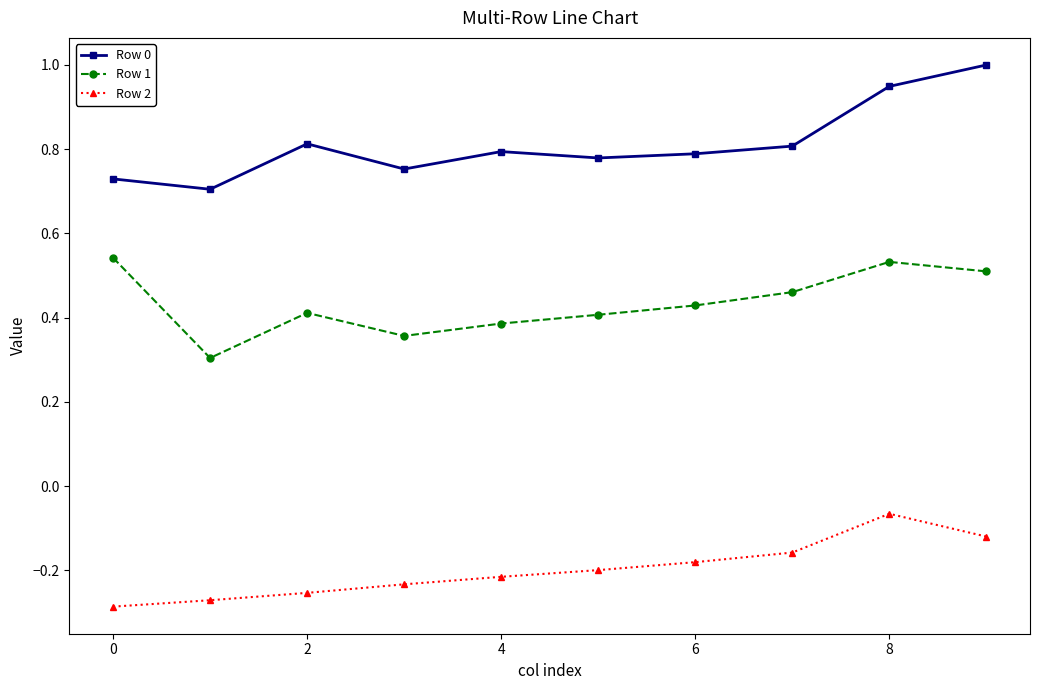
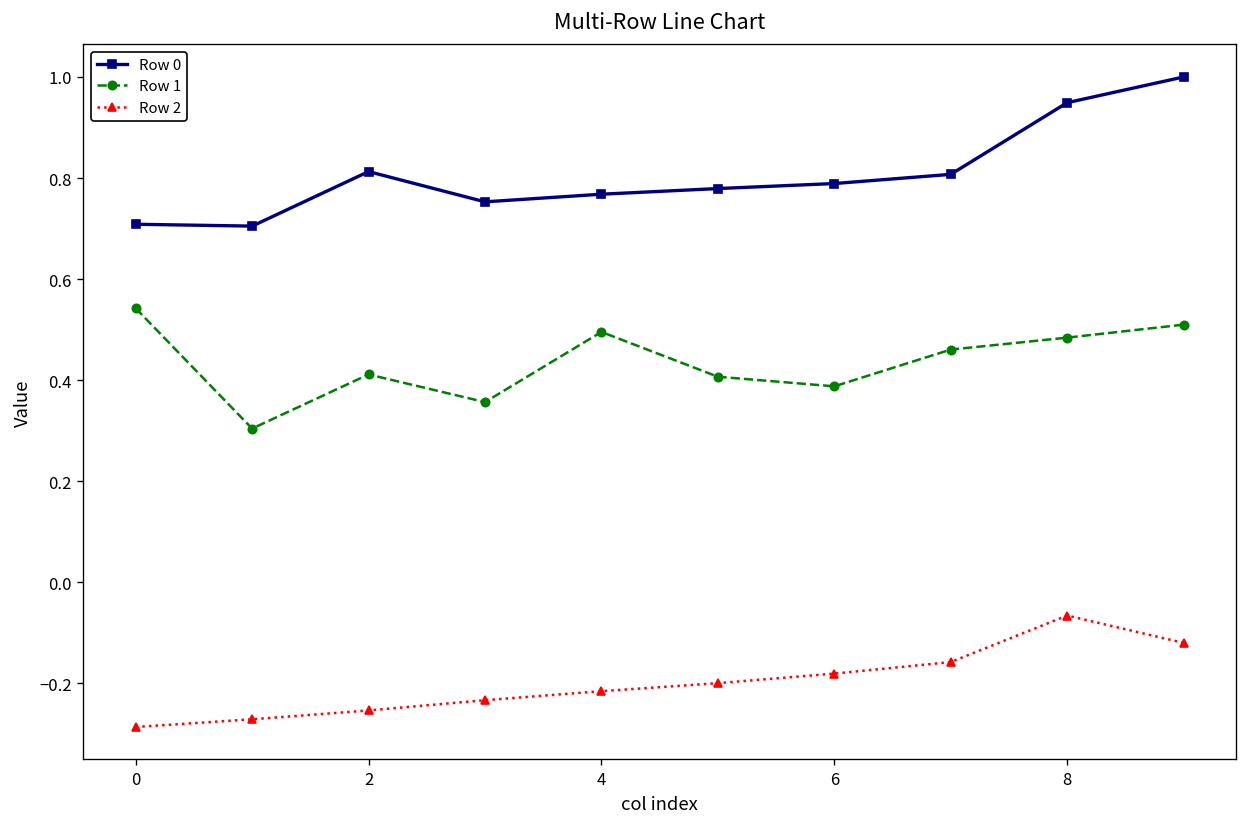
  {
    "Row 0": {
-     "0": 0.73,
+     "0": 0.71,
      "2": 0.81,
-     "4": 0.79,
+     "4": 0.77,
      "6": 0.79,
      "8": 0.95
    },
    "Row 1": {
      "0": 0.54,
      "2": 0.41,
-     "4": 0.39,
-     "6": 0.43,
-     "8": 0.53
+     "4": 0.50,
+     "6": 0.39,
+     "8": 0.48
    },
    "Row 2": {
      "0": -0.29,
      "2": -0.25,
      "4": -0.22,
      "6": -0.18,
      "8": -0.07
    }
  }
